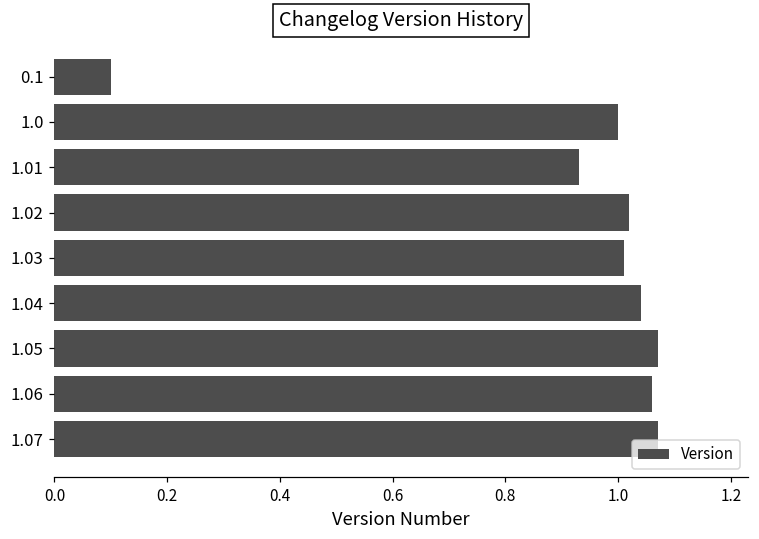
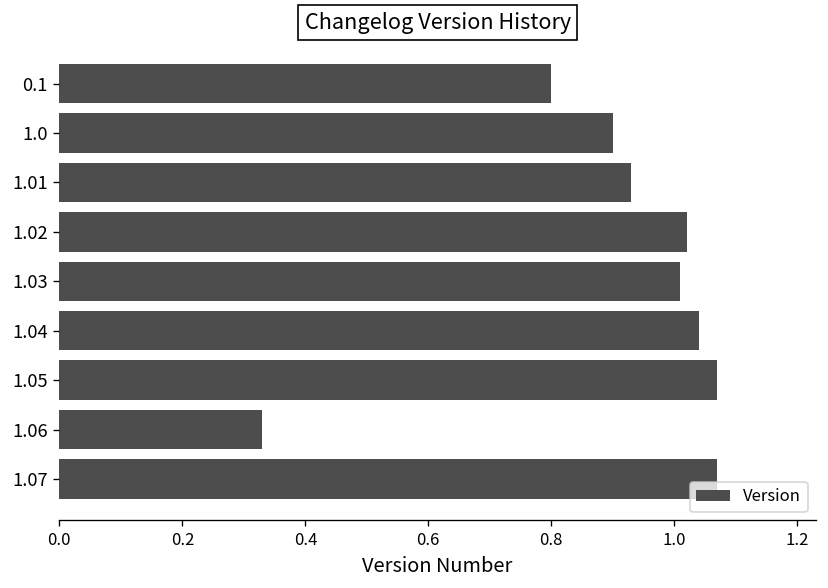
  {
-   "0.1": 0.1,
-   "1.0": 1.0,
+   "0.1": 0.8,
+   "1.0": 0.9,
    "1.01": 0.93,
    "1.02": 1.02,
    "1.03": 1.01,
    "1.04": 1.04,
    "1.05": 1.07,
-   "1.06": 1.06,
+   "1.06": 0.33,
    "1.07": 1.07
  }
